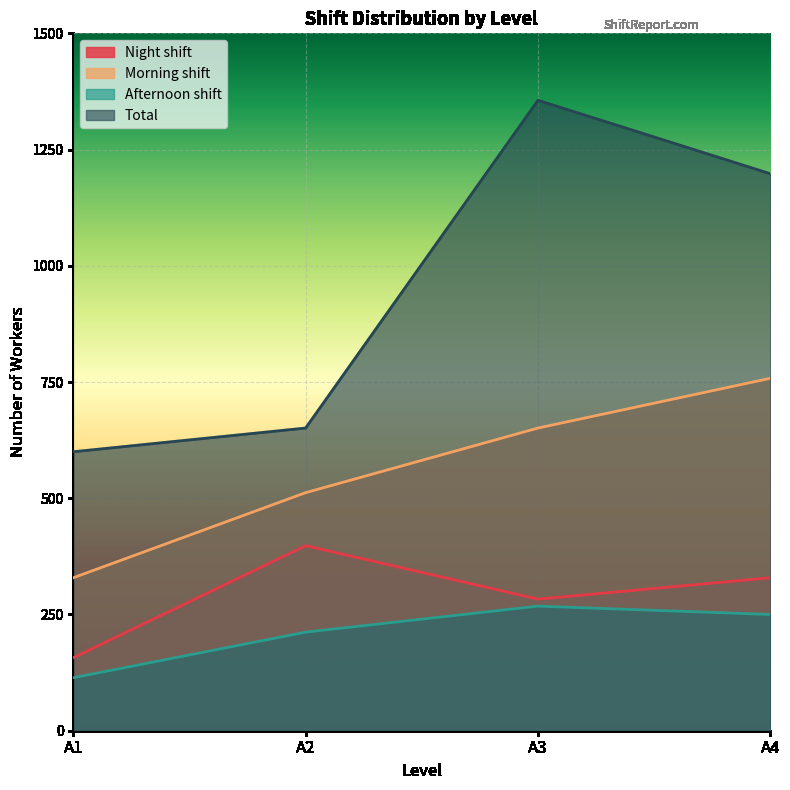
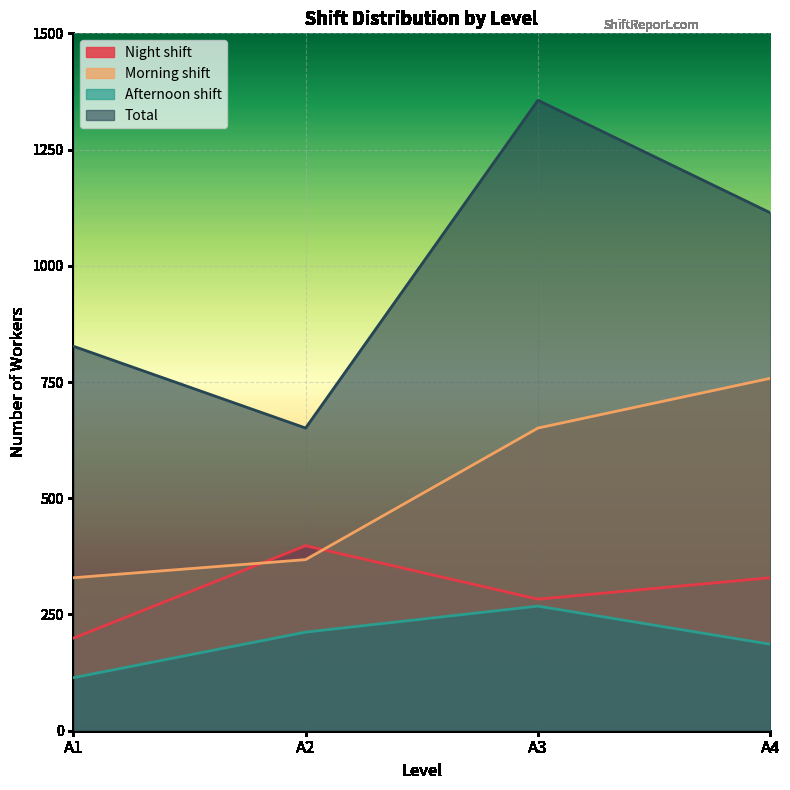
  {
    "Night shift": {
-     "A1": 160,
+     "A1": 200,
      "A2": 400,
      "A3": 280,
      "A4": 330
    },
    "Morning shift": {
      "A1": 330,
-     "A2": 510,
+     "A2": 370,
      "A3": 650,
      "A4": 760
    },
    "Afternoon shift": {
      "A1": 110,
      "A2": 210,
      "A3": 270,
-     "A4": 250
+     "A4": 190
    },
    "Total": {
-     "A1": 600,
+     "A1": 830,
      "A2": 650,
      "A3": 1360,
-     "A4": 1200
+     "A4": 1110
    }
  }
